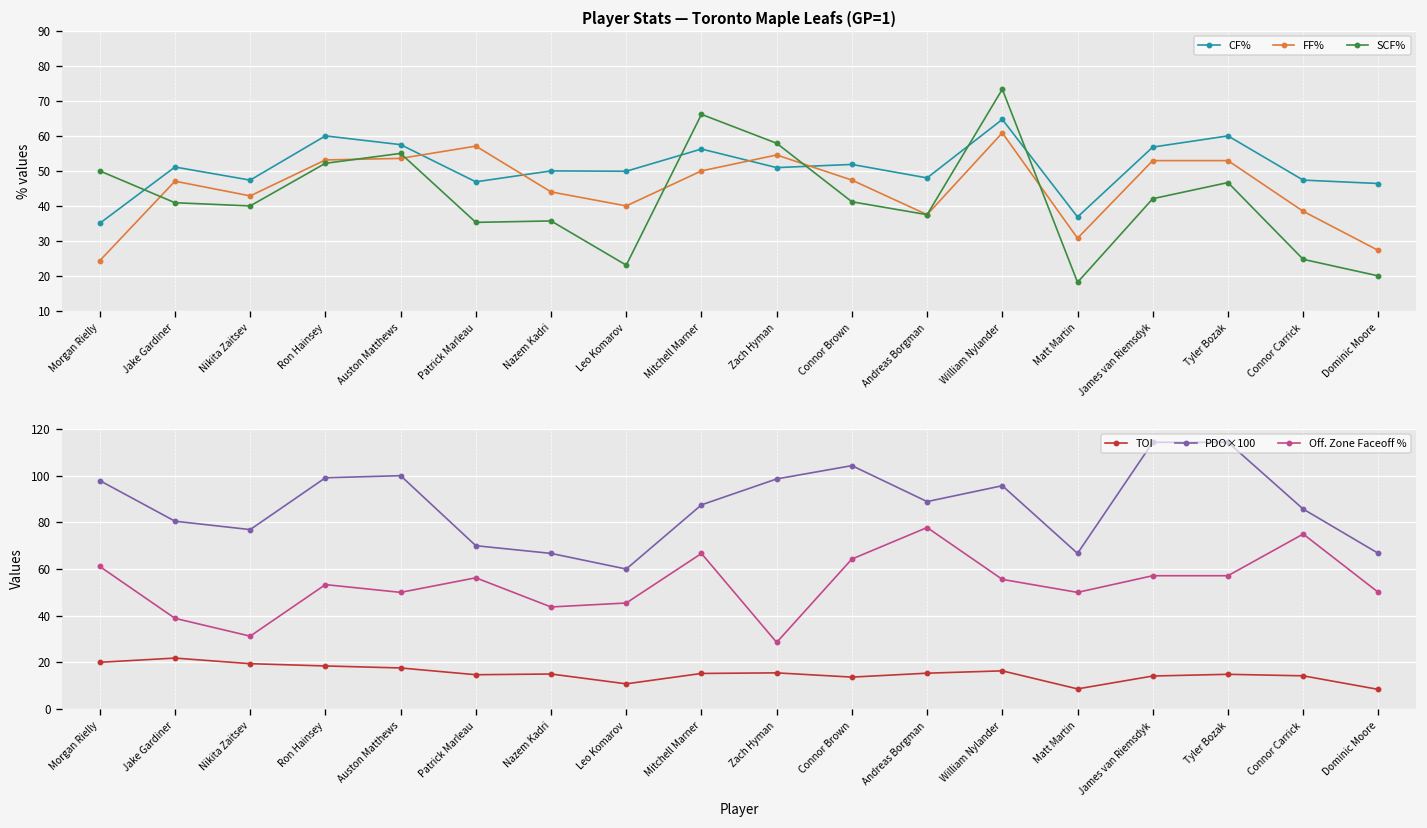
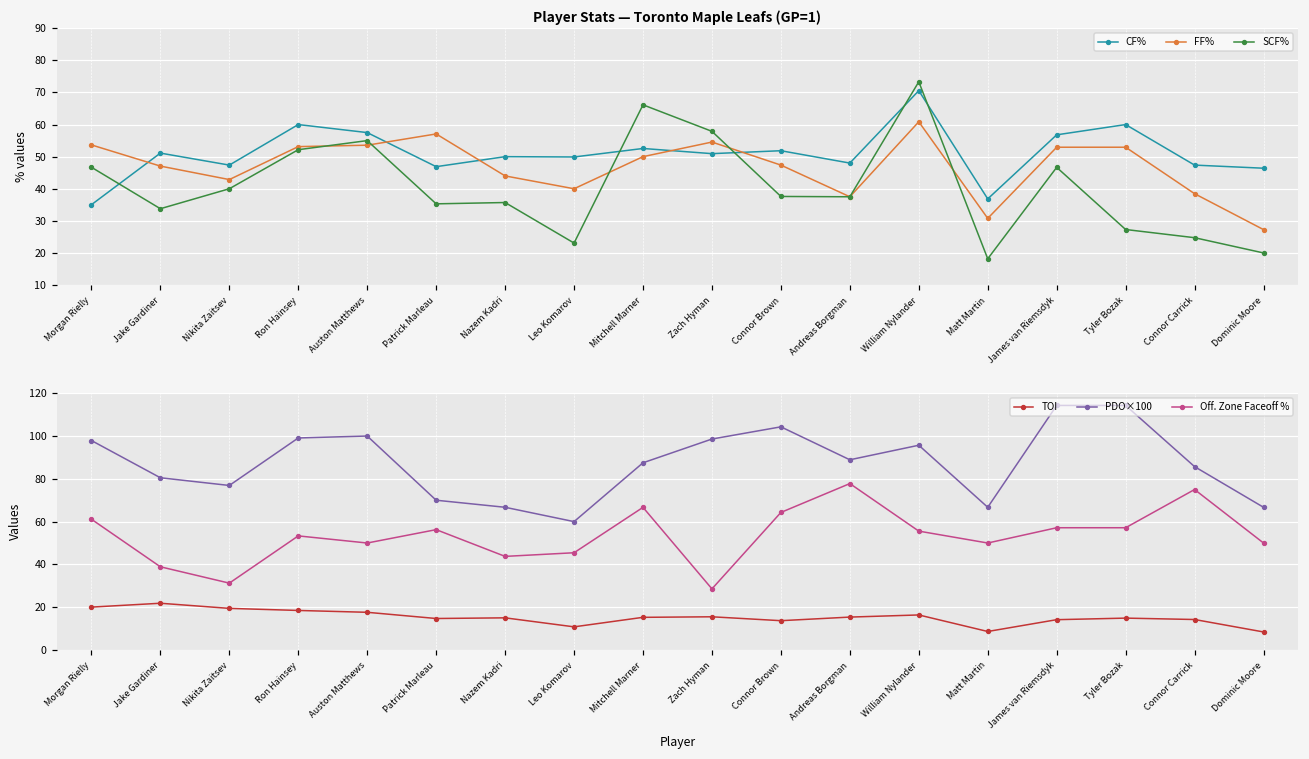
  {
    "Player Stats — Toronto Maple Leafs (GP=1)": {
      "CF%": {
        "Morgan Rielly": 35,
        "Jake Gardiner": 51,
        "Nikita Zaitsev": 47,
        "Ron Hainsey": 60,
        "Auston Matthews": 58,
        "Patrick Marleau": 47,
        "Nazem Kadri": 50,
        "Leo Komarov": 50,
-       "Mitchell Marner": 56,
+       "Mitchell Marner": 53,
        "Zach Hyman": 51,
        "Connor Brown": 52,
        "Andreas Borgman": 48,
-       "William Nylander": 65,
+       "William Nylander": 71,
        "Matt Martin": 37,
        "James van Riemsdyk": 57,
        "Tyler Bozak": 60,
        "Connor Carrick": 47,
        "Dominic Moore": 46
      },
      "FF%": {
-       "Morgan Rielly": 24,
+       "Morgan Rielly": 54,
        "Jake Gardiner": 47,
        "Nikita Zaitsev": 43,
        "Ron Hainsey": 53,
        "Auston Matthews": 54,
        "Patrick Marleau": 57,
        "Nazem Kadri": 44,
        "Leo Komarov": 40,
        "Mitchell Marner": 50,
        "Zach Hyman": 55,
        "Connor Brown": 47,
        "William Nylander": 61,
        "Matt Martin": 31,
        "James van Riemsdyk": 53,
        "Tyler Bozak": 53,
        "Connor Carrick": 38,
        "Dominic Moore": 27
      },
      "SCF%": {
-       "Morgan Rielly": 50,
-       "Jake Gardiner": 41,
+       "Morgan Rielly": 47,
+       "Jake Gardiner": 34,
        "Nikita Zaitsev": 40,
        "Ron Hainsey": 52,
        "Auston Matthews": 55,
        "Patrick Marleau": 35,
        "Nazem Kadri": 36,
        "Leo Komarov": 23,
        "Mitchell Marner": 66,
        "Zach Hyman": 58,
-       "Connor Brown": 41,
+       "Connor Brown": 38,
        "William Nylander": 73,
        "Matt Martin": 18,
-       "James van Riemsdyk": 42,
-       "Tyler Bozak": 47,
+       "James van Riemsdyk": 47,
+       "Tyler Bozak": 27,
        "Connor Carrick": 25,
        "Dominic Moore": 20
      }
    }
  }
